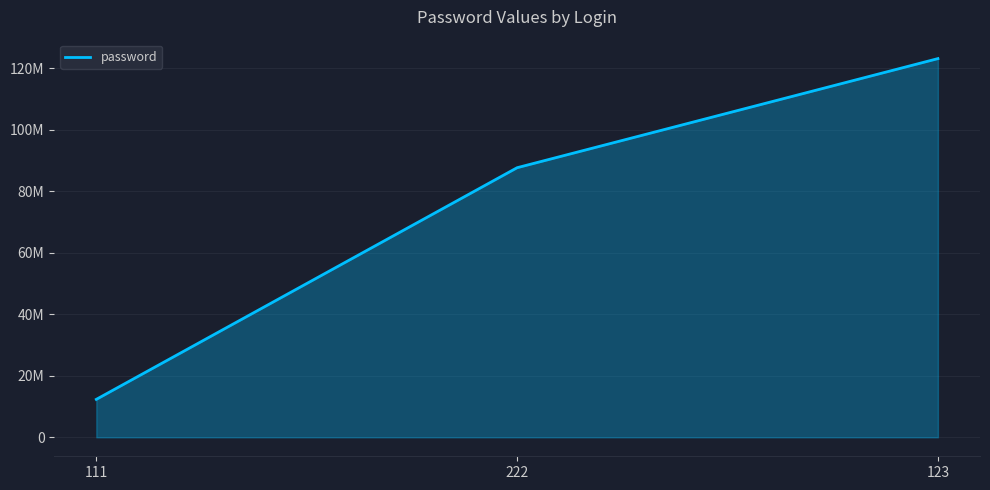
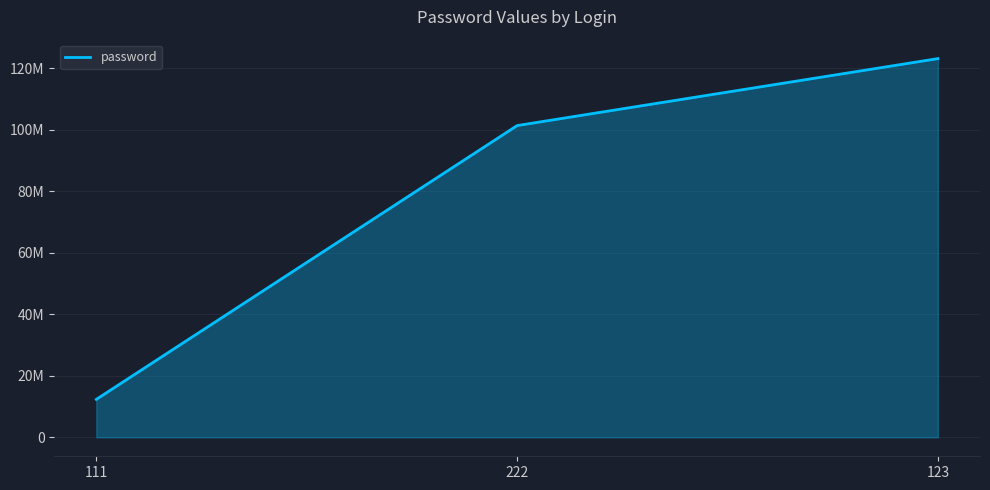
  {
    "111": 12000000,
-   "222": 88000000,
+   "222": 101000000,
    "123": 123000000
  }
